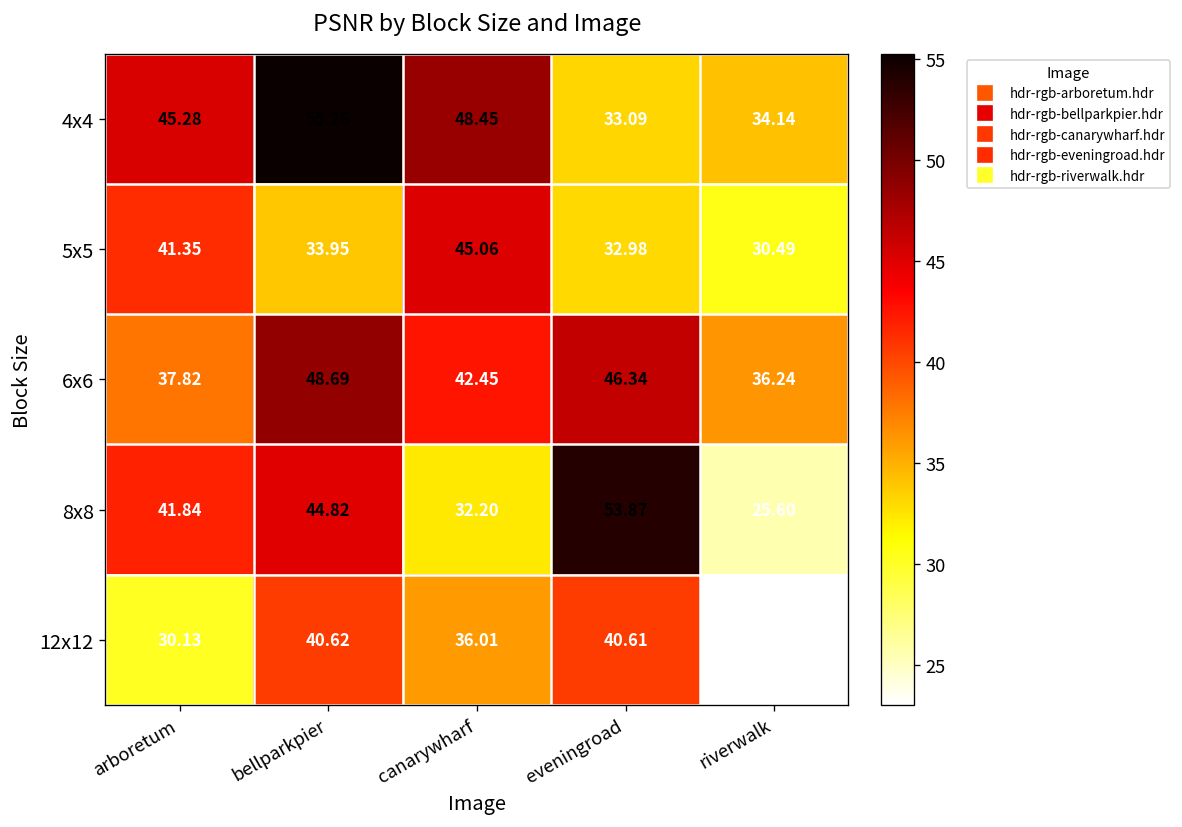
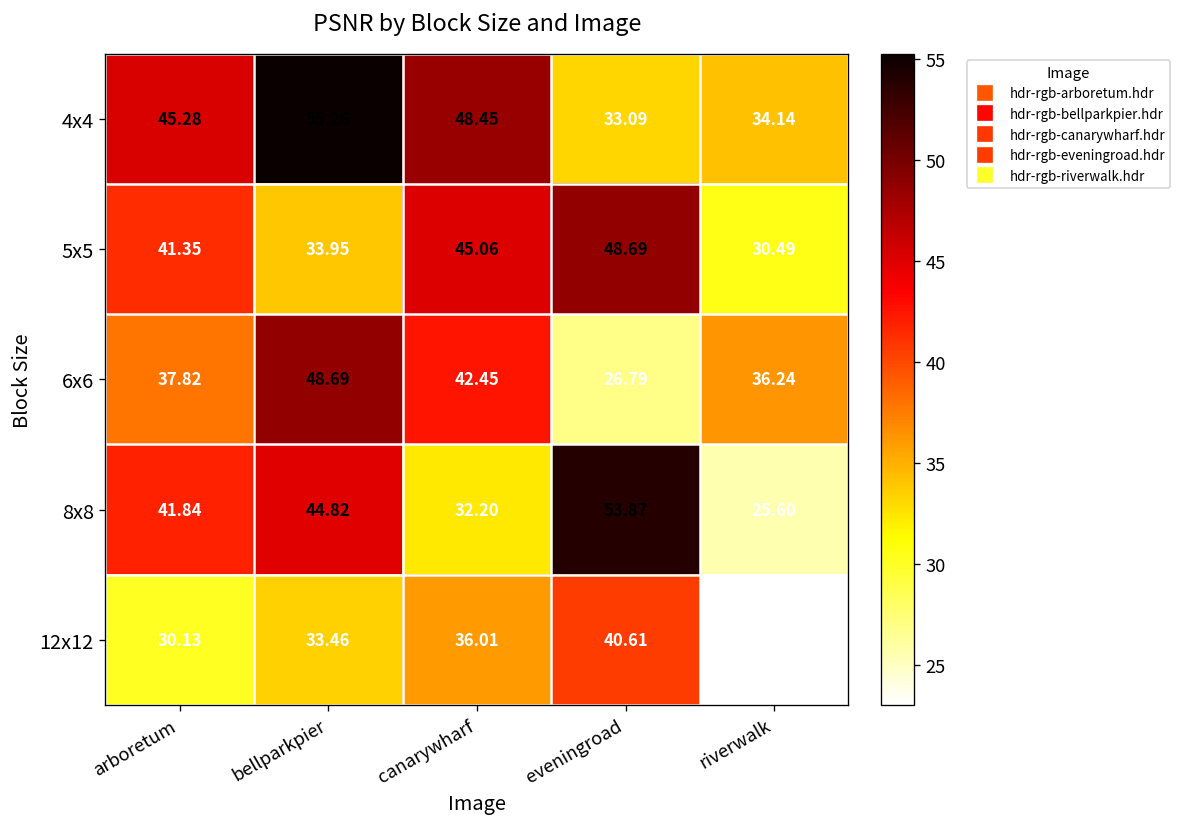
  {
    "4x4": {
      "arboretum": 45.28,
      "canarywharf": 48.45,
      "eveningroad": 33.09,
      "riverwalk": 34.14
    },
    "5x5": {
      "arboretum": 41.35,
      "bellparkpier": 33.95,
      "canarywharf": 45.06,
-     "eveningroad": 32.98,
+     "eveningroad": 48.69,
      "riverwalk": 30.49
    },
    "6x6": {
      "arboretum": 37.82,
      "bellparkpier": 48.69,
      "canarywharf": 42.45,
-     "eveningroad": 46.34,
+     "eveningroad": 26.79,
      "riverwalk": 36.24
    },
    "8x8": {
      "arboretum": 41.84,
      "bellparkpier": 44.82,
      "canarywharf": 32.20,
      "riverwalk": 25.60
    },
    "12x12": {
      "arboretum": 30.13,
-     "bellparkpier": 40.62,
+     "bellparkpier": 33.46,
      "canarywharf": 36.01,
      "eveningroad": 40.61
    }
  }
